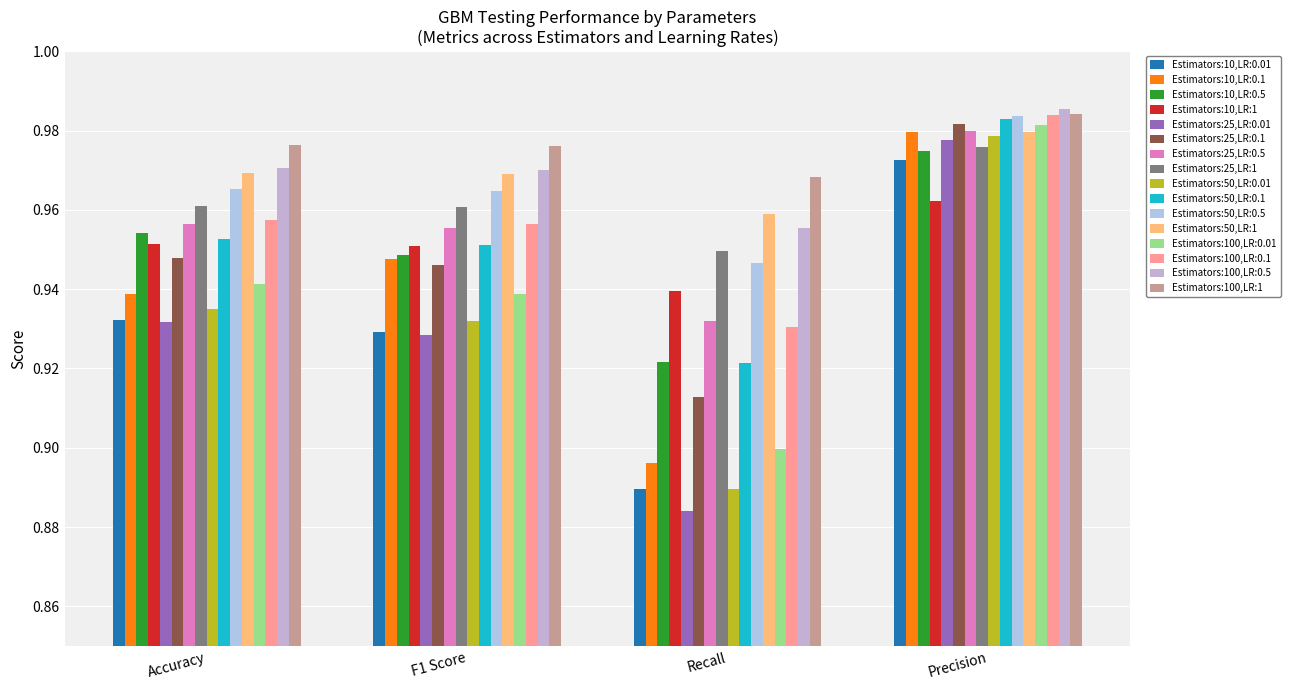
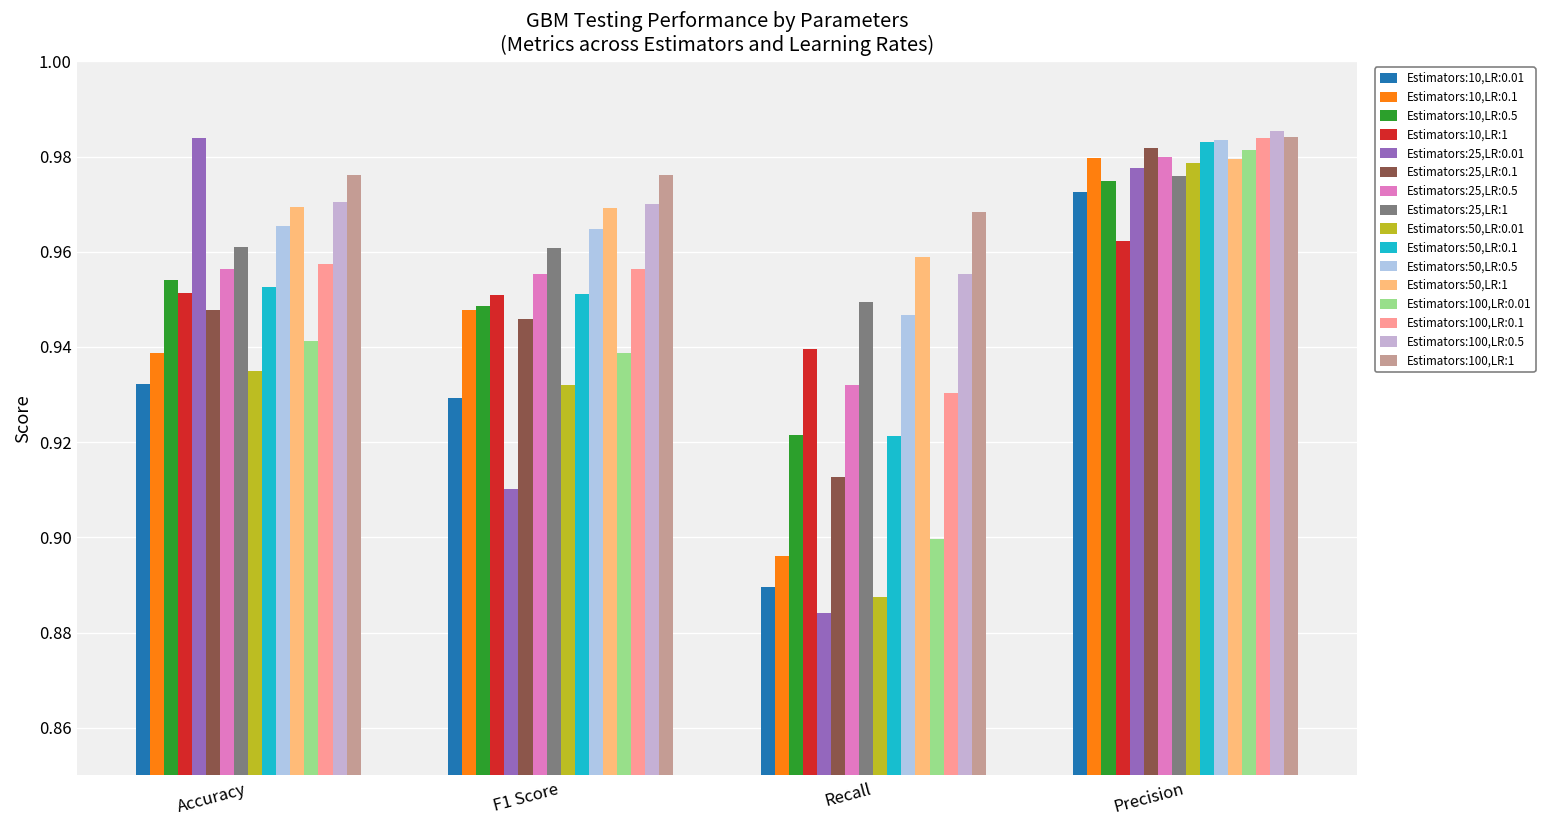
  {
    "Estimators:10,LR:0.01": {
      "Accuracy": 0.932,
      "F1 Score": 0.929,
      "Recall": 0.890,
      "Precision": 0.973
    },
    "Estimators:10,LR:0.1": {
      "Accuracy": 0.939,
      "F1 Score": 0.948,
      "Recall": 0.896,
      "Precision": 0.980
    },
    "Estimators:10,LR:0.5": {
      "Accuracy": 0.954,
      "F1 Score": 0.949,
      "Recall": 0.922,
      "Precision": 0.975
    },
    "Estimators:10,LR:1": {
      "Accuracy": 0.951,
      "F1 Score": 0.951,
      "Recall": 0.940,
      "Precision": 0.962
    },
    "Estimators:25,LR:0.01": {
-     "Accuracy": 0.932,
-     "F1 Score": 0.929,
+     "Accuracy": 0.984,
+     "F1 Score": 0.910,
      "Recall": 0.884,
      "Precision": 0.978
    },
    "Estimators:25,LR:0.1": {
      "Accuracy": 0.948,
      "F1 Score": 0.946,
      "Recall": 0.913,
      "Precision": 0.982
    },
    "Estimators:25,LR:0.5": {
      "Accuracy": 0.956,
      "F1 Score": 0.955,
      "Recall": 0.932,
      "Precision": 0.980
    },
    "Estimators:25,LR:1": {
      "Accuracy": 0.961,
      "F1 Score": 0.961,
      "Recall": 0.950,
      "Precision": 0.976
    },
    "Estimators:50,LR:0.01": {
      "Accuracy": 0.935,
      "F1 Score": 0.932,
-     "Recall": 0.890,
+     "Recall": 0.888,
      "Precision": 0.979
    },
    "Estimators:50,LR:0.1": {
      "Accuracy": 0.953,
      "F1 Score": 0.951,
      "Recall": 0.921,
      "Precision": 0.983
    },
    "Estimators:100,LR:0.01": {
      "Accuracy": 0.941,
      "F1 Score": 0.939,
      "Recall": 0.900,
      "Precision": 0.981
    }
  }
